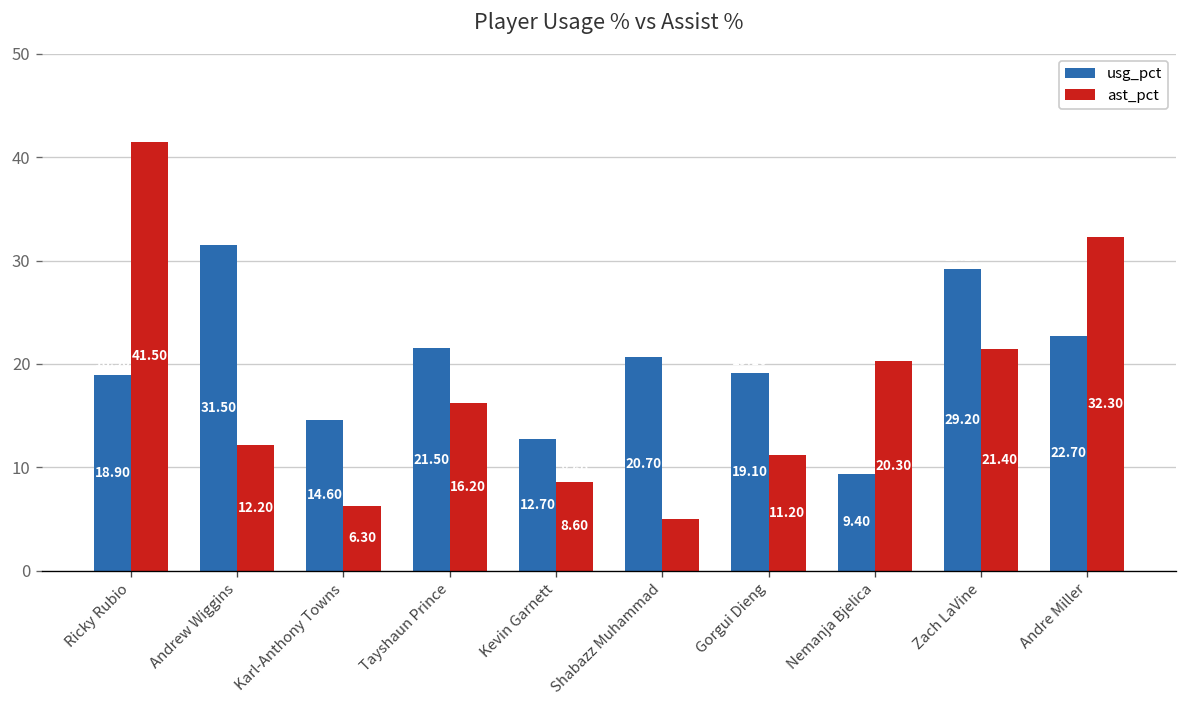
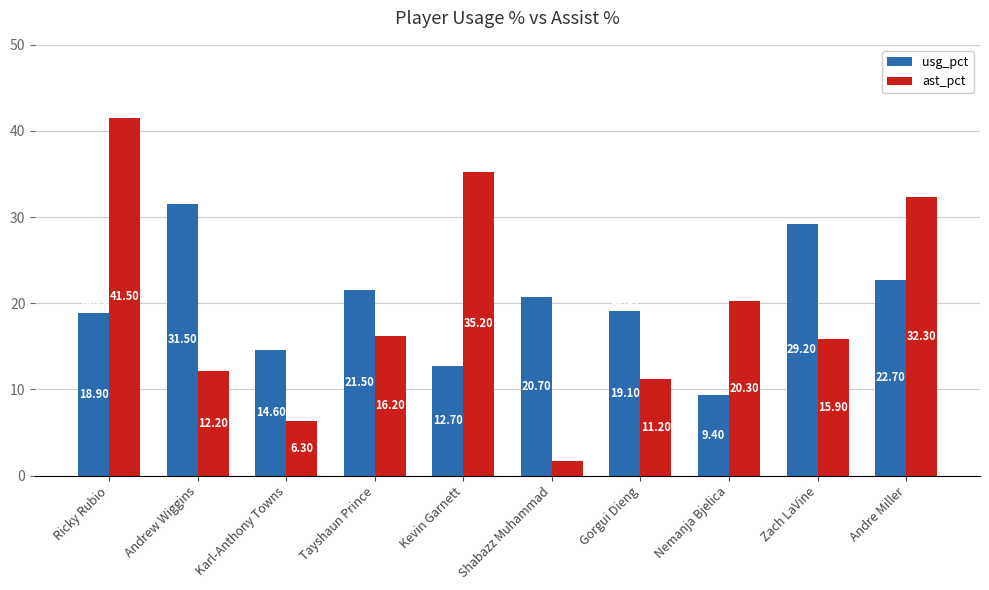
  {
    "usg_pct": {
      "Ricky Rubio": 18.90,
      "Andrew Wiggins": 31.50,
      "Karl-Anthony Towns": 14.60,
      "Tayshaun Prince": 21.50,
      "Kevin Garnett": 12.70,
      "Shabazz Muhammad": 20.70,
      "Gorgui Dieng": 19.10,
      "Nemanja Bjelica": 9.40,
      "Zach LaVine": 29.20,
      "Andre Miller": 22.70
    },
    "ast_pct": {
      "Ricky Rubio": 41.50,
      "Andrew Wiggins": 12.20,
      "Karl-Anthony Towns": 6.30,
      "Tayshaun Prince": 16.20,
-     "Kevin Garnett": 8.60,
-     "Shabazz Muhammad": 5,
+     "Kevin Garnett": 35.20,
+     "Shabazz Muhammad": 2,
      "Gorgui Dieng": 11.20,
      "Nemanja Bjelica": 20.30,
-     "Zach LaVine": 21.40,
+     "Zach LaVine": 15.90,
      "Andre Miller": 32.30
    }
  }
